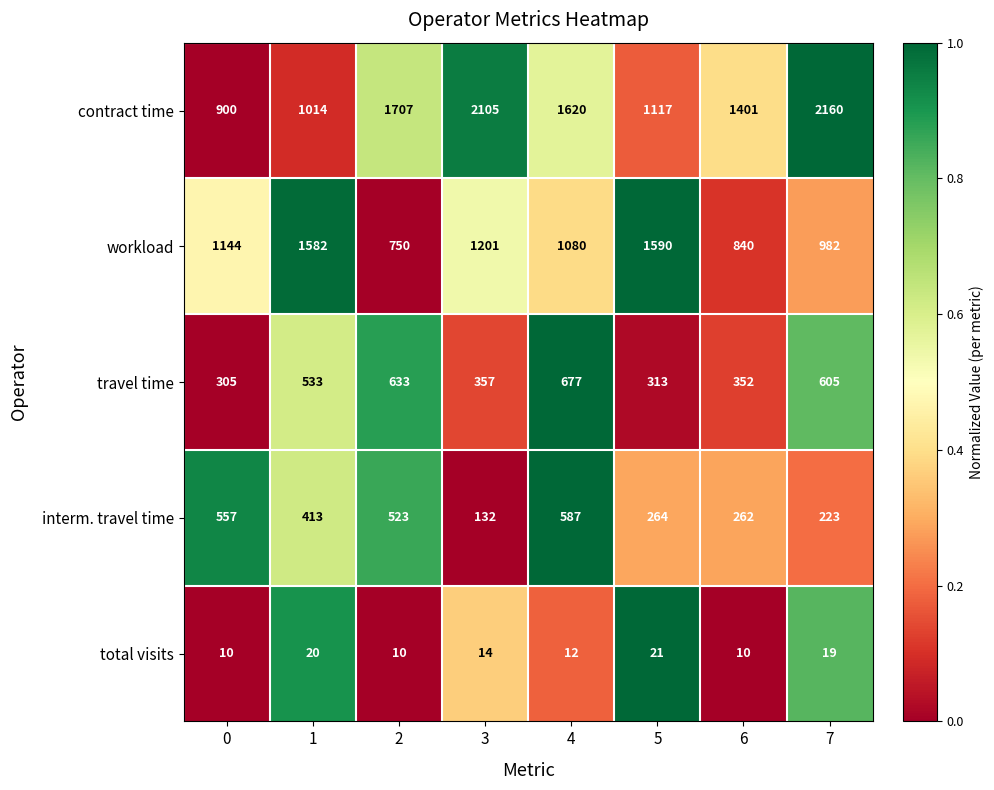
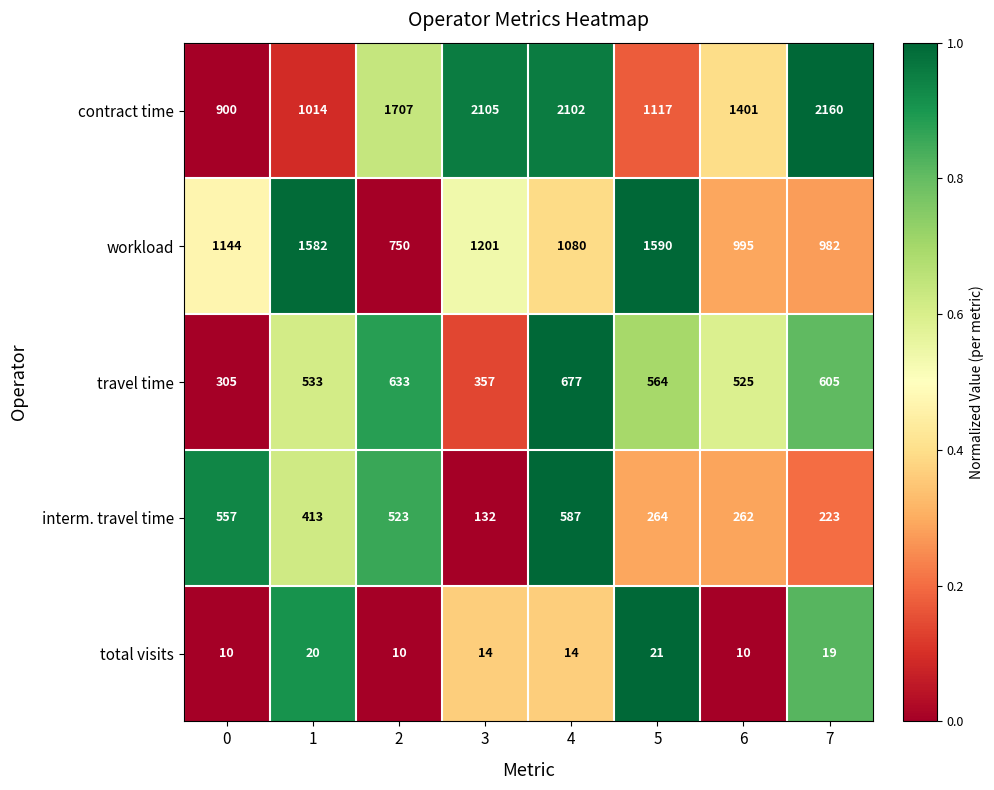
  {
    "contract time": {
      "0": 900,
      "1": 1014,
      "2": 1707,
      "3": 2105,
-     "4": 1620,
+     "4": 2102,
      "5": 1117,
      "6": 1401,
      "7": 2160
    },
    "workload": {
      "0": 1144,
      "1": 1582,
      "2": 750,
      "3": 1201,
      "4": 1080,
      "5": 1590,
-     "6": 840,
+     "6": 995,
      "7": 982
    },
    "travel time": {
      "0": 305,
      "1": 533,
      "2": 633,
      "3": 357,
      "4": 677,
-     "5": 313,
-     "6": 352,
+     "5": 564,
+     "6": 525,
      "7": 605
    },
    "interm. travel time": {
      "0": 557,
      "1": 413,
      "2": 523,
      "3": 132,
      "4": 587,
      "5": 264,
      "6": 262,
      "7": 223
    },
    "total visits": {
      "0": 10,
      "1": 20,
      "2": 10,
      "3": 14,
-     "4": 12,
+     "4": 14,
      "5": 21,
      "6": 10,
      "7": 19
    }
  }
